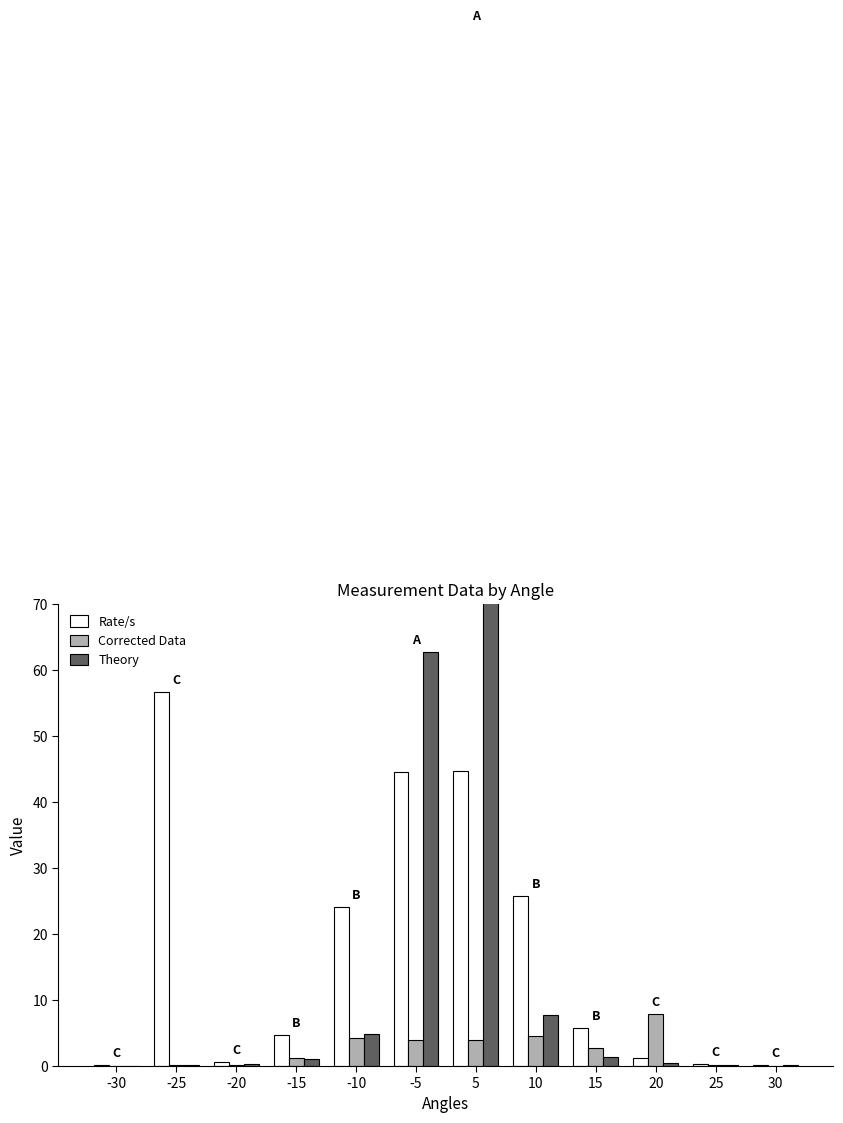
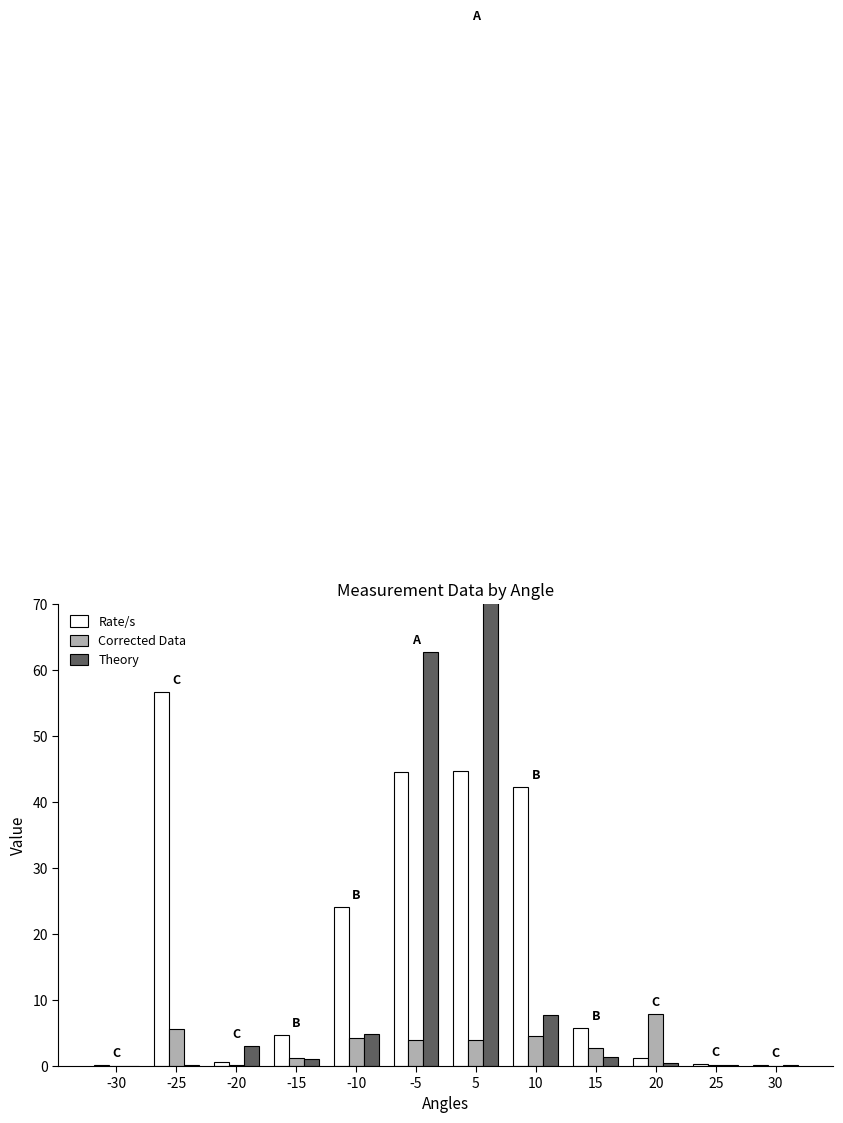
  {
    "Rate/s": {
      "-25": 57,
      "-20": 1,
      "-15": 5,
      "-10": 24,
      "-5": 45,
      "5": 45,
-     "10": 26,
+     "10": 42,
      "15": 6,
      "20": 1
    },
    "Corrected Data": {
-     "-25": 0,
+     "-25": 6,
      "-15": 1,
      "-10": 4,
      "-5": 4,
      "5": 4,
      "10": 4,
      "15": 3,
      "20": 8
    },
    "Theory": {
-     "-20": 0,
+     "-20": 3,
      "-15": 1,
      "-10": 5,
      "-5": 63,
      "10": 8,
      "15": 1,
      "20": 0
    }
  }
